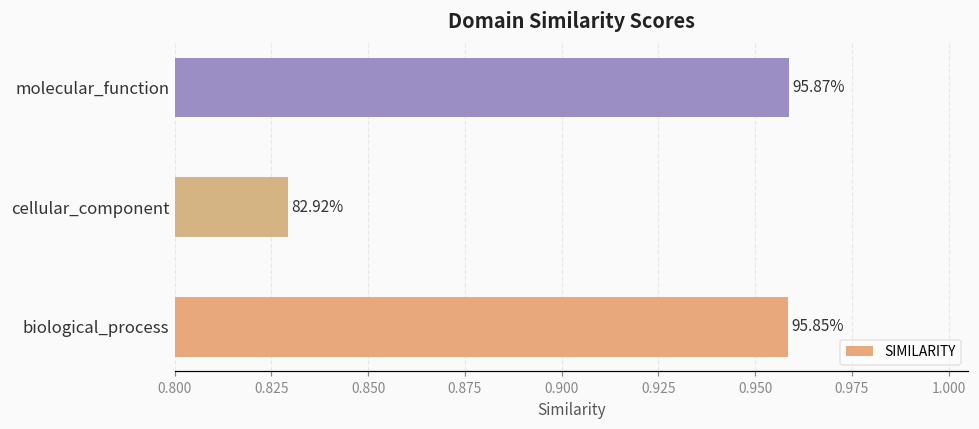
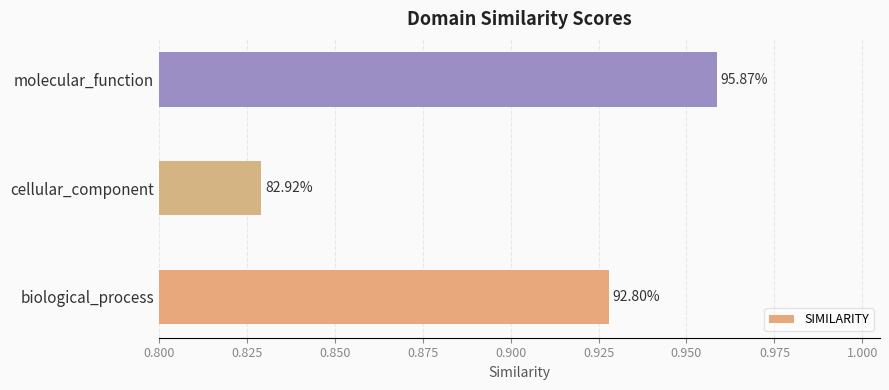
  {
    "molecular_function": "95.87%",
    "cellular_component": "82.92%",
-   "biological_process": "95.85%"
+   "biological_process": "92.80%"
  }
